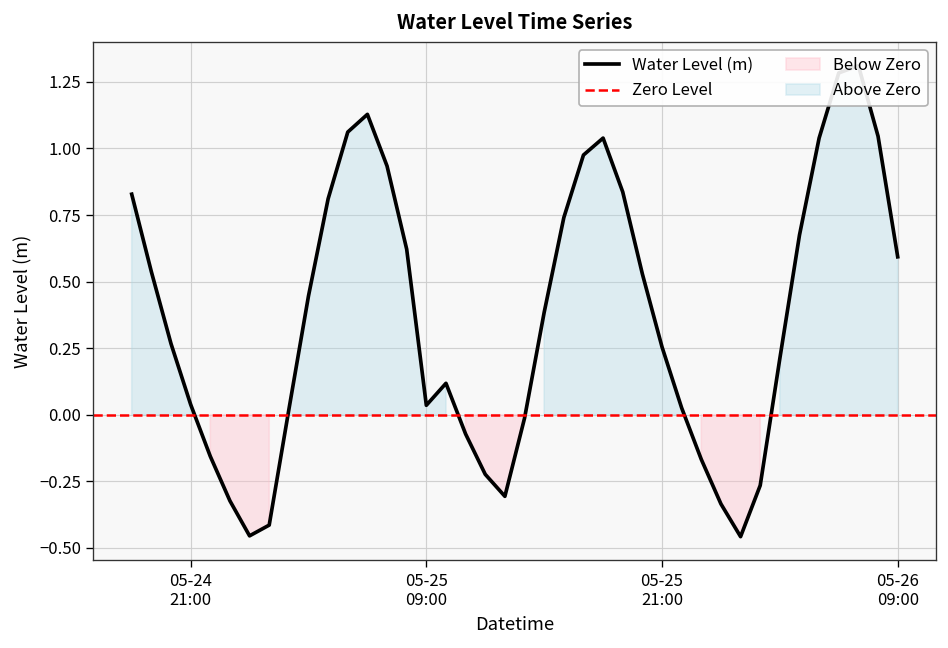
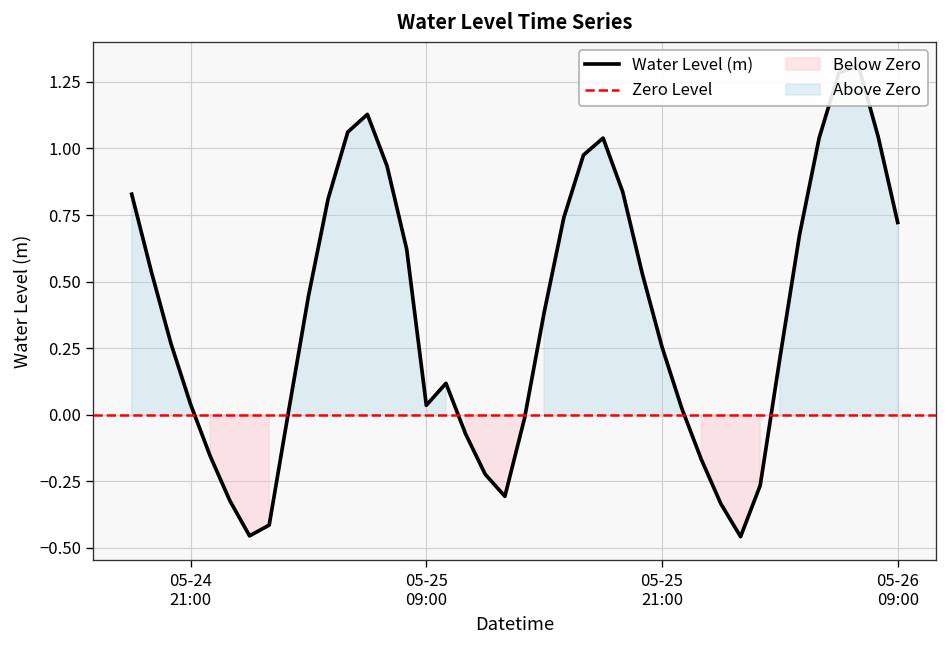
  {
    "05-24 21:00": 0.04,
    "05-25 09:00": 0.04,
    "05-25 21:00": 0.25,
-   "05-26 09:00": 0.59
+   "05-26 09:00": 0.72
  }
